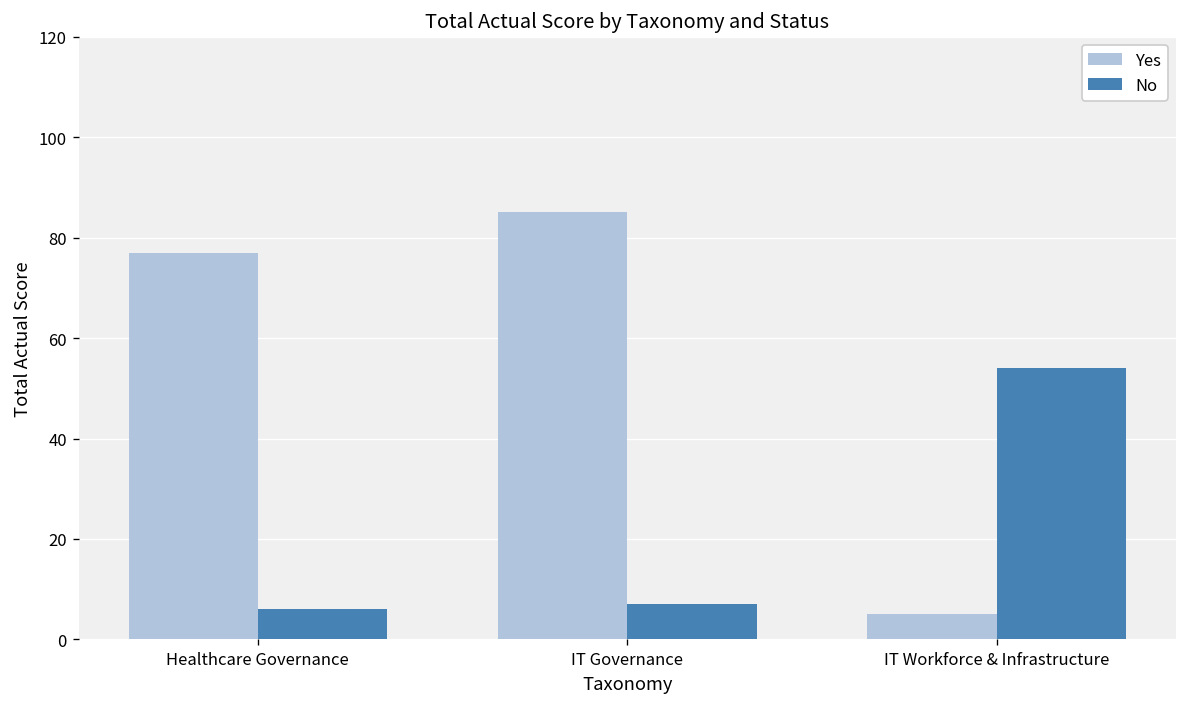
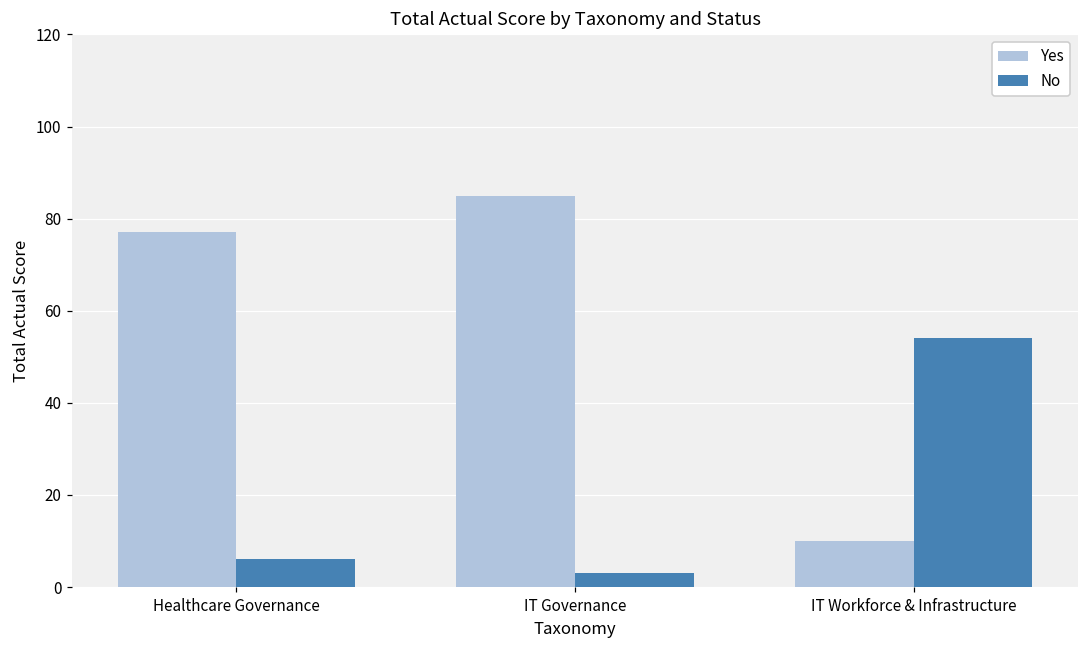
  {
    "Yes": {
      "Healthcare Governance": 77,
      "IT Governance": 85,
-     "IT Workforce & Infrastructure": 5
+     "IT Workforce & Infrastructure": 10
    },
    "No": {
      "Healthcare Governance": 6,
-     "IT Governance": 7,
+     "IT Governance": 3,
      "IT Workforce & Infrastructure": 54
    }
  }
